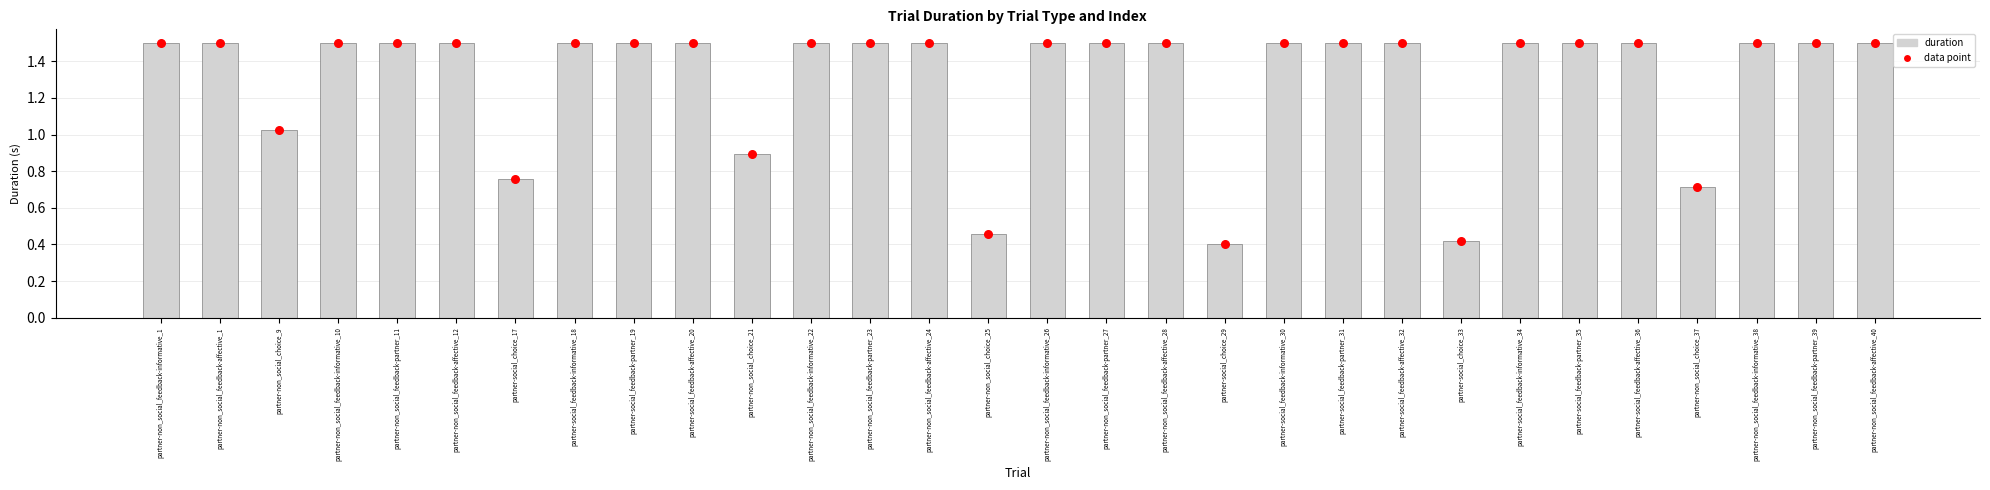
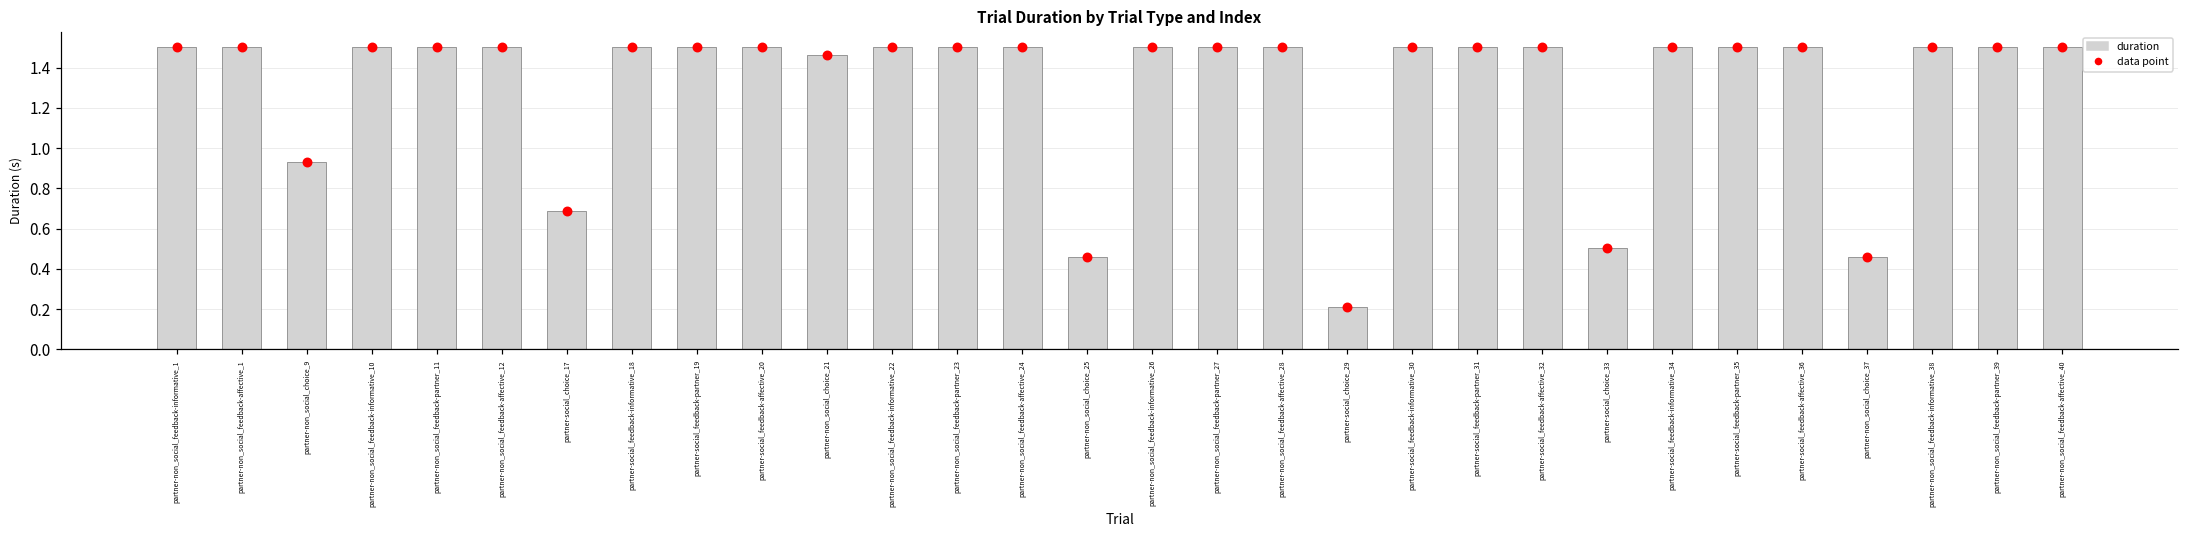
  {
    "partner-non_social_feedback-informative_1": 1.50,
    "partner-non_social_feedback-affective_1": 1.50,
-   "partner-non_social_choice_9": 1.03,
+   "partner-non_social_choice_9": 0.93,
    "partner-non_social_feedback-informative_10": 1.50,
    "partner-non_social_feedback-partner_11": 1.50,
    "partner-non_social_feedback-affective_12": 1.50,
-   "partner-social_choice_17": 0.76,
+   "partner-social_choice_17": 0.69,
    "partner-social_feedback-informative_18": 1.50,
    "partner-social_feedback-partner_19": 1.50,
    "partner-social_feedback-affective_20": 1.50,
-   "partner-non_social_choice_21": 0.89,
+   "partner-non_social_choice_21": 1.46,
    "partner-non_social_feedback-informative_22": 1.50,
    "partner-non_social_feedback-partner_23": 1.50,
    "partner-non_social_feedback-affective_24": 1.50,
    "partner-non_social_choice_25": 0.46,
    "partner-non_social_feedback-informative_26": 1.50,
    "partner-non_social_feedback-partner_27": 1.50,
    "partner-non_social_feedback-affective_28": 1.50,
-   "partner-social_choice_29": 0.40,
+   "partner-social_choice_29": 0.21,
    "partner-social_feedback-informative_30": 1.50,
    "partner-social_feedback-partner_31": 1.50,
    "partner-social_feedback-affective_32": 1.50,
-   "partner-social_choice_33": 0.42,
+   "partner-social_choice_33": 0.50,
    "partner-social_feedback-informative_34": 1.50,
    "partner-social_feedback-partner_35": 1.50,
    "partner-social_feedback-affective_36": 1.50,
-   "partner-non_social_choice_37": 0.71,
+   "partner-non_social_choice_37": 0.46,
    "partner-non_social_feedback-informative_38": 1.50,
    "partner-non_social_feedback-partner_39": 1.50,
    "partner-non_social_feedback-affective_40": 1.50
  }
